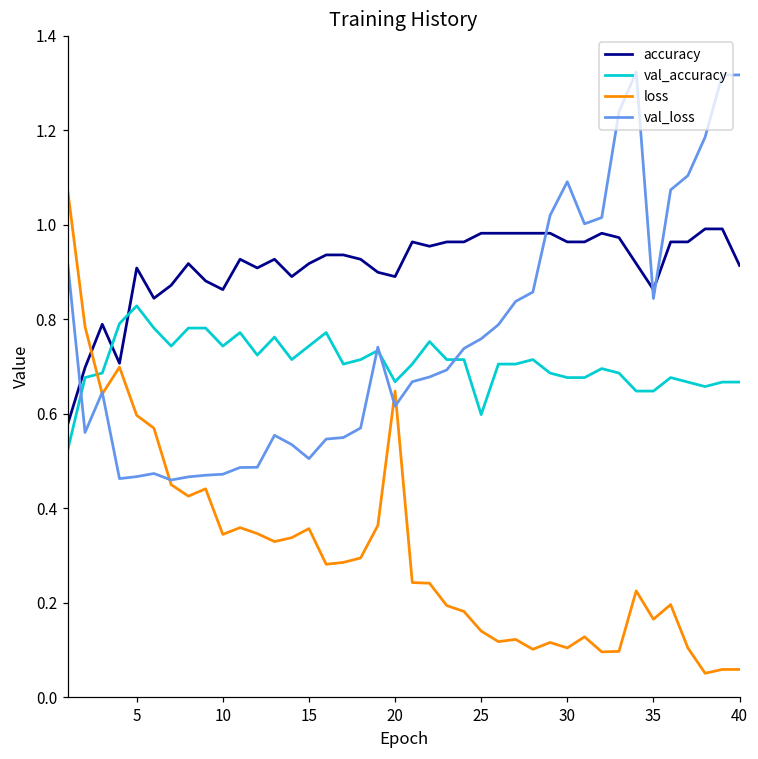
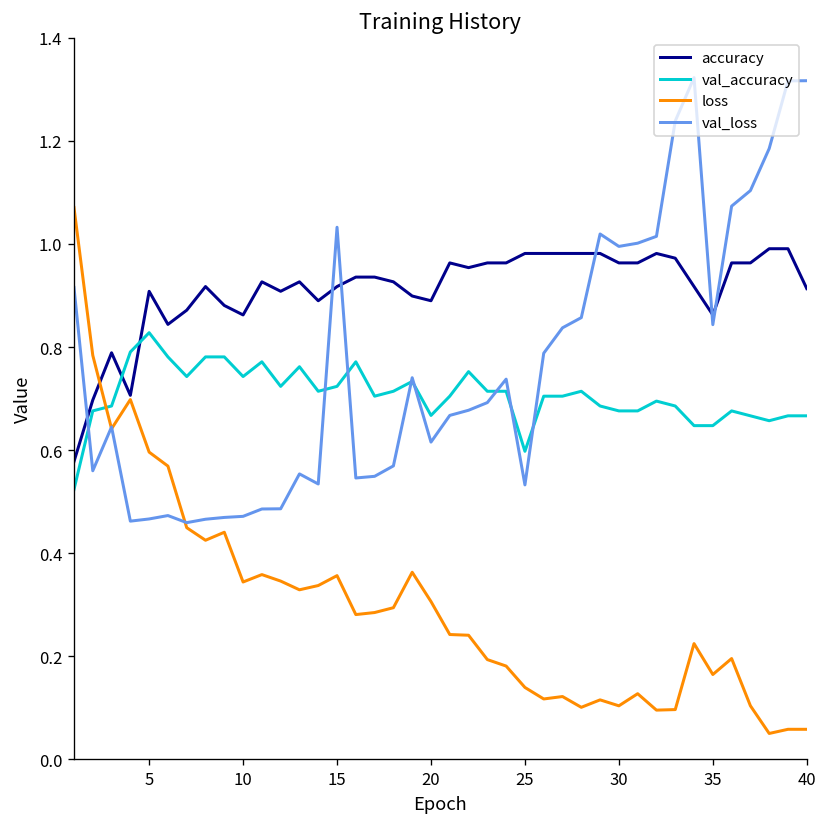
  {
    "accuracy": {
      "5": 0.91,
      "10": 0.86,
      "15": 0.92,
      "20": 0.89,
      "25": 0.98,
      "30": 0.96,
      "35": 0.86,
      "40": 0.91
    },
    "val_accuracy": {
      "5": 0.83,
      "10": 0.74,
-     "15": 0.74,
+     "15": 0.72,
      "20": 0.67,
      "25": 0.60,
      "30": 0.68,
      "35": 0.65,
      "40": 0.67
    },
    "loss": {
      "5": 0.60,
      "10": 0.34,
      "15": 0.36,
-     "20": 0.65,
+     "20": 0.31,
      "25": 0.14,
      "30": 0.10,
      "35": 0.16,
      "40": 0.06
    },
    "val_loss": {
      "5": 0.47,
      "10": 0.47,
-     "15": 0.50,
+     "15": 1.03,
      "20": 0.62,
-     "25": 0.76,
-     "30": 1.09,
+     "25": 0.53,
+     "30": 1.00,
      "35": 0.84,
      "40": 1.32
    }
  }
